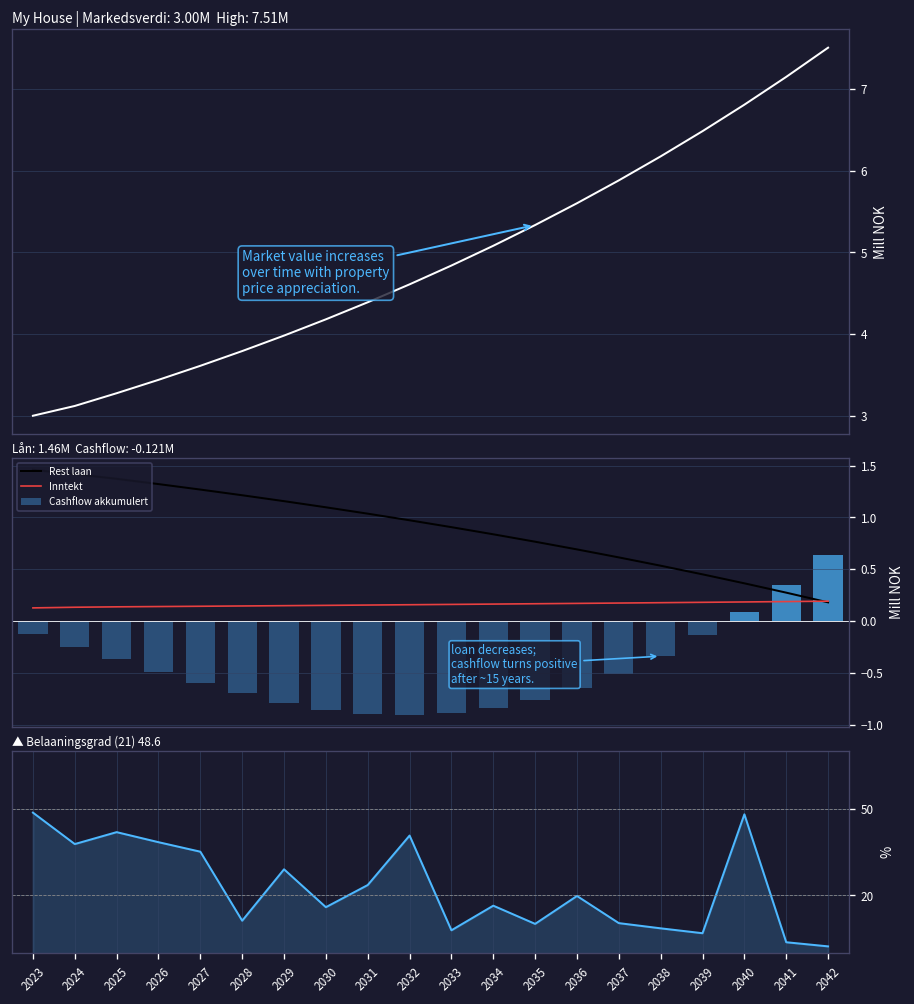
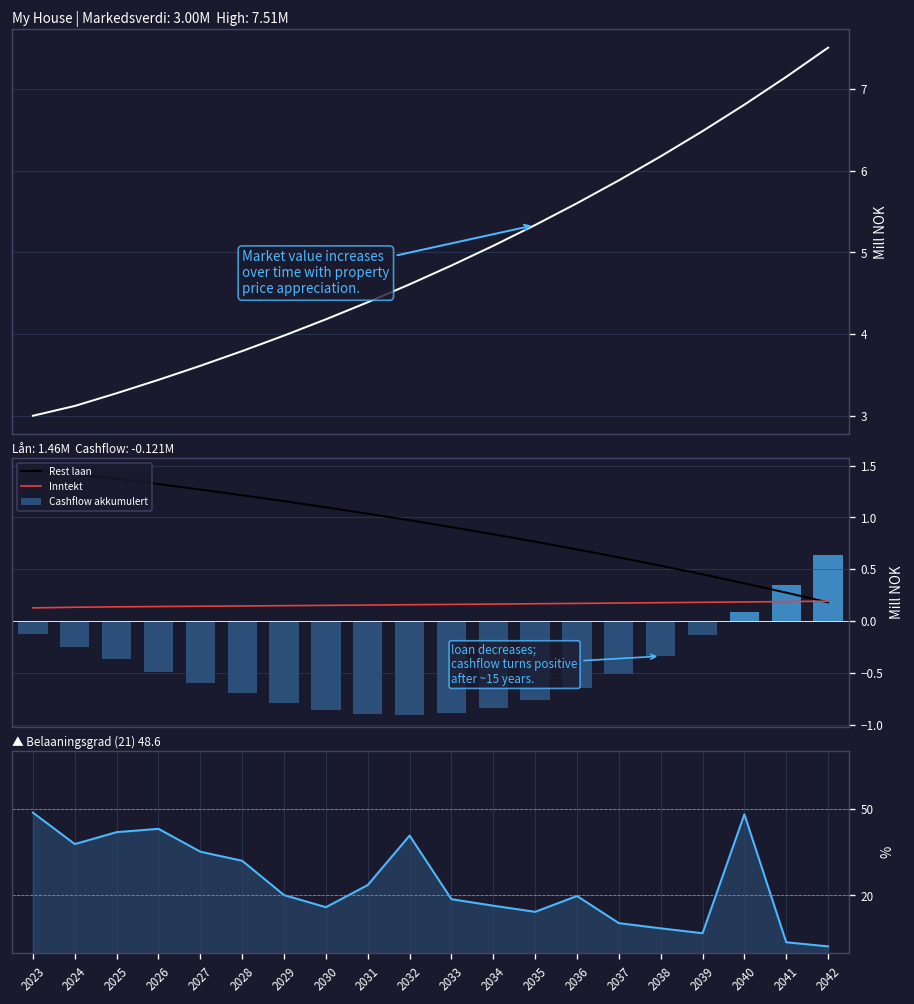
  {
    "▲ Belaaningsgrad (21) 48.6": {
      "2023": 49,
      "2024": 38,
      "2025": 42,
-     "2026": 38,
+     "2026": 43,
      "2027": 35,
-     "2028": 11,
-     "2029": 29,
+     "2028": 32,
+     "2029": 20,
      "2030": 16,
      "2031": 24,
      "2032": 41,
-     "2033": 8,
+     "2033": 19,
      "2034": 16,
-     "2035": 10,
+     "2035": 14,
      "2036": 20,
      "2037": 10,
      "2038": 9,
      "2039": 7,
      "2040": 48,
      "2041": 4,
      "2042": 2
    }
  }
